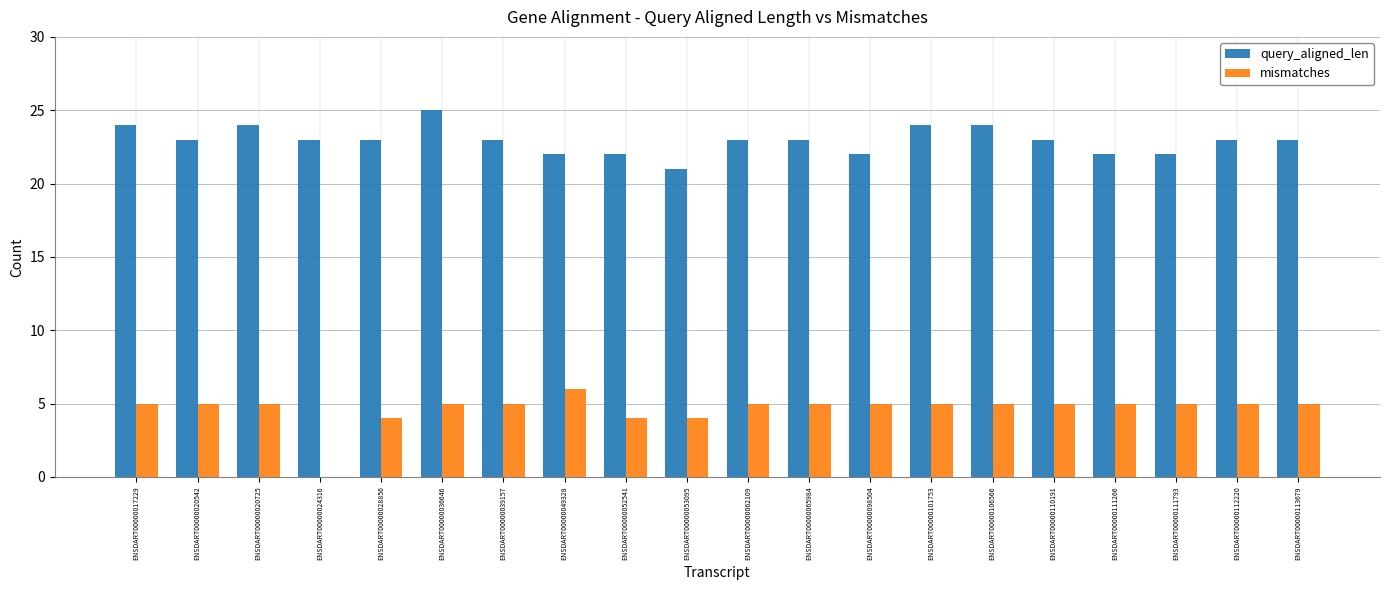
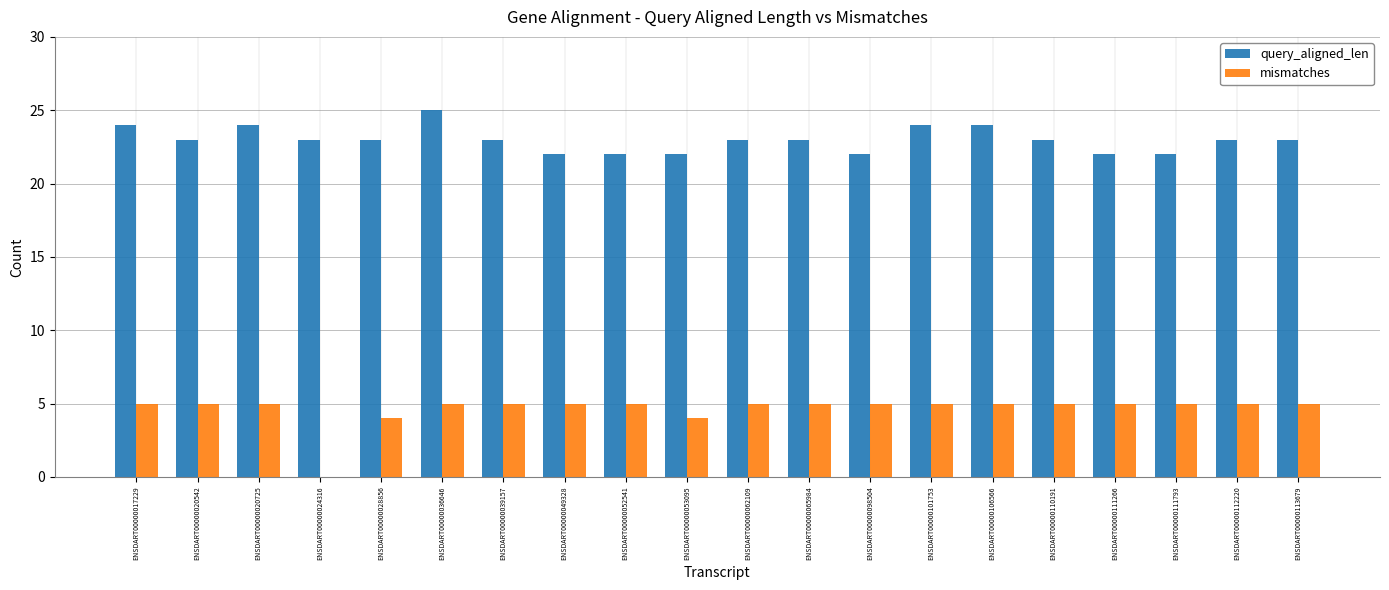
  {
    "query_aligned_len": {
      "ENSDART00000017229": 24,
      "ENSDART00000020542": 23,
      "ENSDART00000020725": 24,
      "ENSDART00000024316": 23,
      "ENSDART00000028856": 23,
      "ENSDART00000036646": 25,
      "ENSDART00000039157": 23,
      "ENSDART00000049328": 22,
      "ENSDART00000052541": 22,
-     "ENSDART00000053095": 21,
+     "ENSDART00000053095": 22,
      "ENSDART00000062109": 23,
      "ENSDART00000065984": 23,
      "ENSDART00000098504": 22,
      "ENSDART00000101753": 24,
      "ENSDART00000106566": 24,
      "ENSDART00000110191": 23,
      "ENSDART00000111266": 22,
      "ENSDART00000111793": 22,
      "ENSDART00000112220": 23,
      "ENSDART00000113679": 23
    },
    "mismatches": {
      "ENSDART00000017229": 5,
      "ENSDART00000020542": 5,
      "ENSDART00000020725": 5,
      "ENSDART00000024316": 0,
      "ENSDART00000028856": 4,
      "ENSDART00000036646": 5,
      "ENSDART00000039157": 5,
-     "ENSDART00000049328": 6,
-     "ENSDART00000052541": 4,
+     "ENSDART00000049328": 5,
+     "ENSDART00000052541": 5,
      "ENSDART00000053095": 4,
      "ENSDART00000062109": 5,
      "ENSDART00000065984": 5,
      "ENSDART00000098504": 5,
      "ENSDART00000101753": 5,
      "ENSDART00000106566": 5,
      "ENSDART00000110191": 5,
      "ENSDART00000111266": 5,
      "ENSDART00000111793": 5,
      "ENSDART00000112220": 5,
      "ENSDART00000113679": 5
    }
  }
